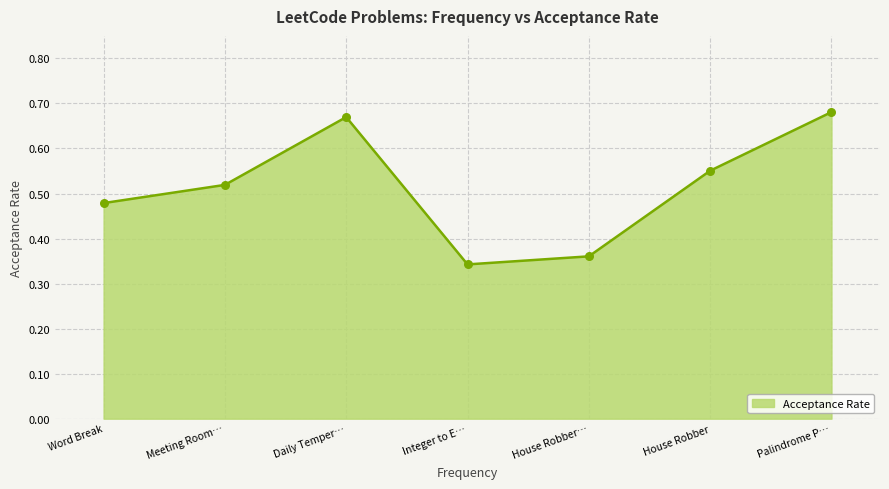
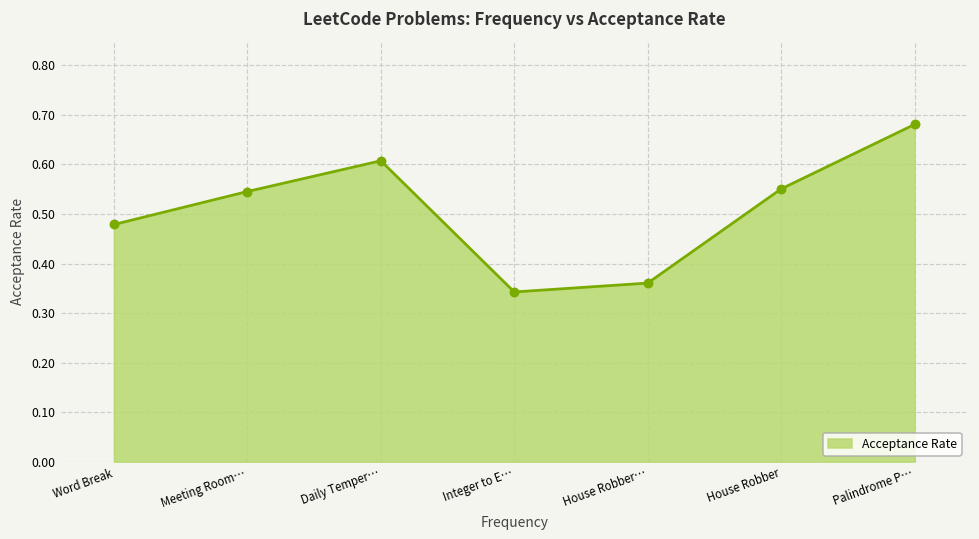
  {
    "Word Break": 0.48,
-   "Meeting Room…": 0.52,
-   "Daily Temper…": 0.67,
+   "Meeting Room…": 0.55,
+   "Daily Temper…": 0.61,
    "Integer to E…": 0.34,
    "House Robber…": 0.36,
    "House Robber": 0.55,
    "Palindrome P…": 0.68
  }
